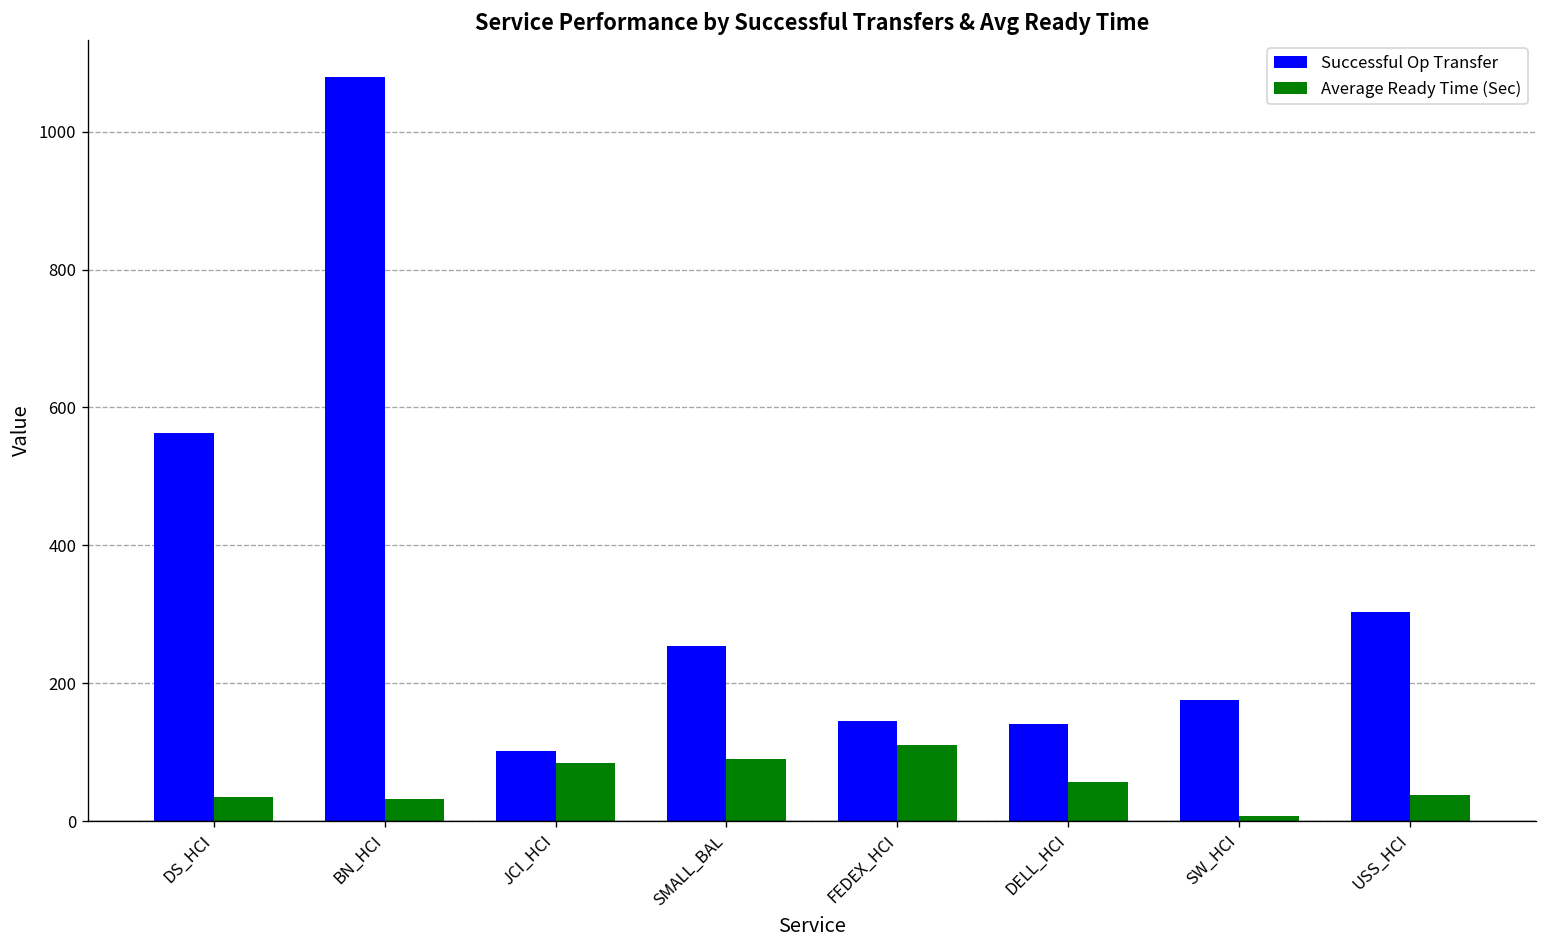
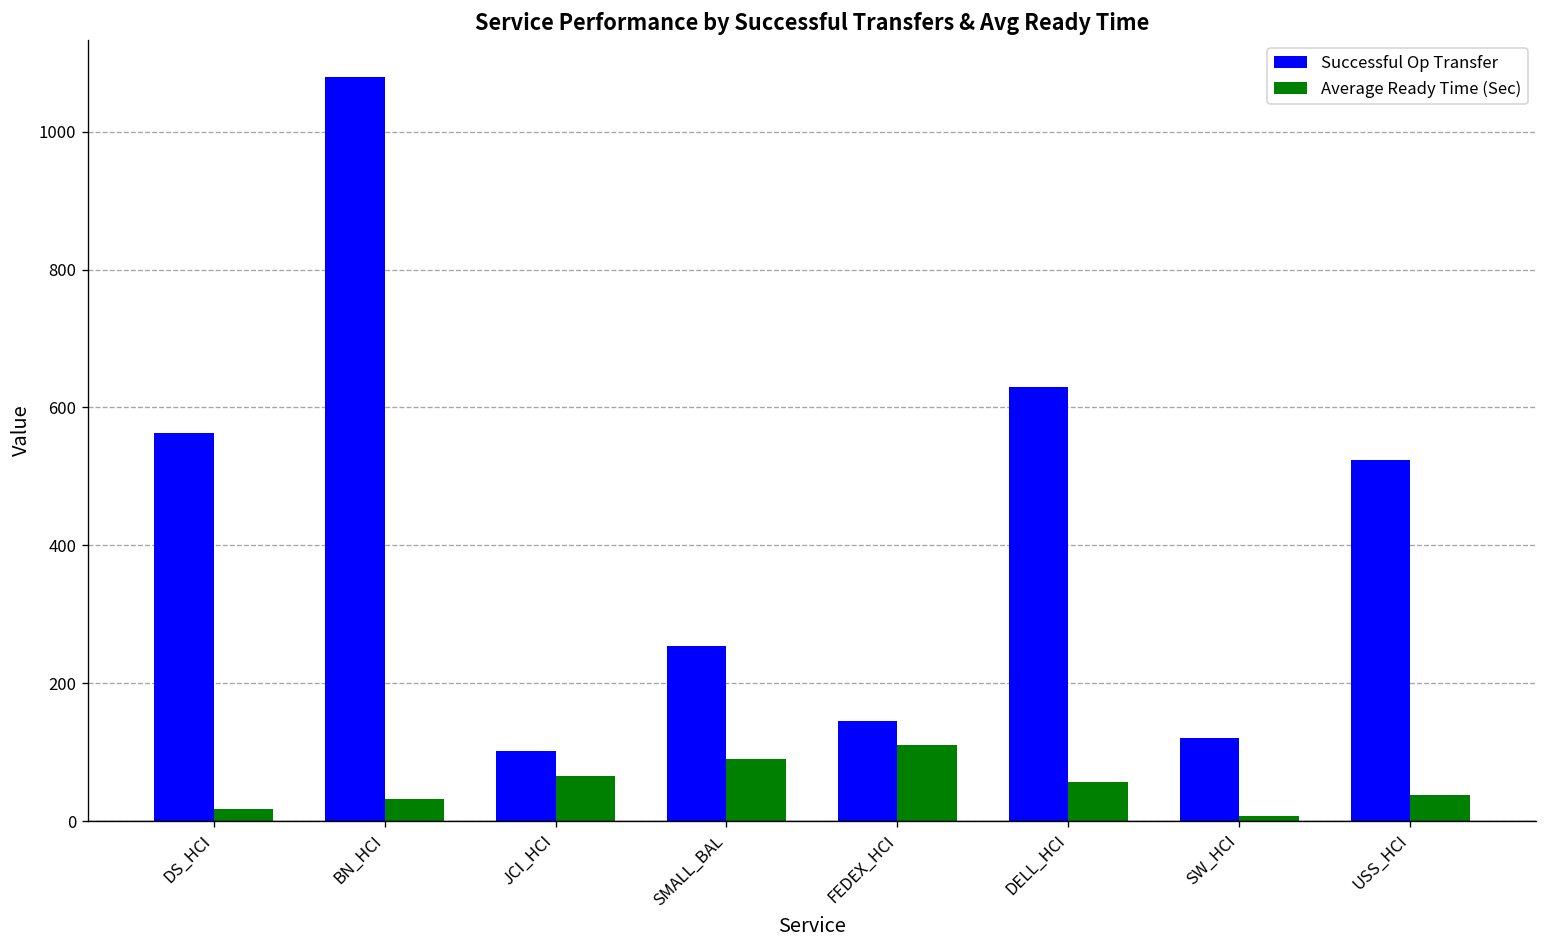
  {
    "Successful Op Transfer": {
      "DS_HCI": 560,
      "BN_HCI": 1080,
      "JCI_HCI": 100,
      "SMALL_BAL": 250,
      "FEDEX_HCI": 150,
-     "DELL_HCI": 140,
-     "SW_HCI": 180,
-     "USS_HCI": 300
+     "DELL_HCI": 630,
+     "SW_HCI": 120,
+     "USS_HCI": 520
    },
    "Average Ready Time (Sec)": {
-     "DS_HCI": 30,
+     "DS_HCI": 20,
      "BN_HCI": 30,
-     "JCI_HCI": 80,
+     "JCI_HCI": 60,
      "SMALL_BAL": 90,
      "FEDEX_HCI": 110,
      "DELL_HCI": 60,
      "SW_HCI": 10,
      "USS_HCI": 40
    }
  }
